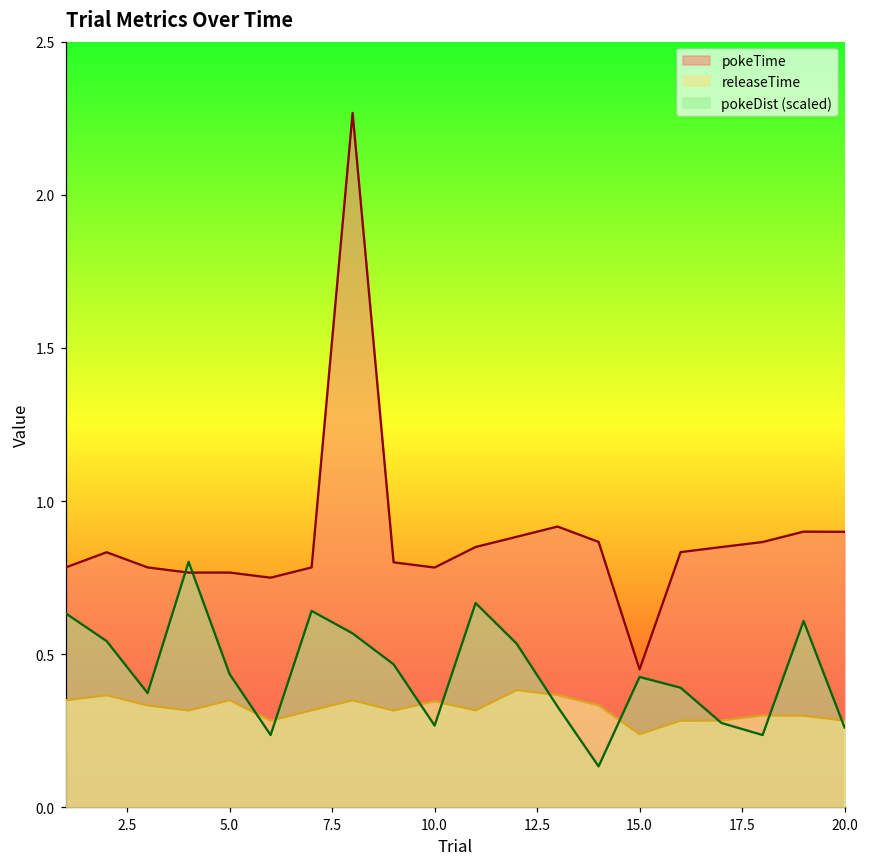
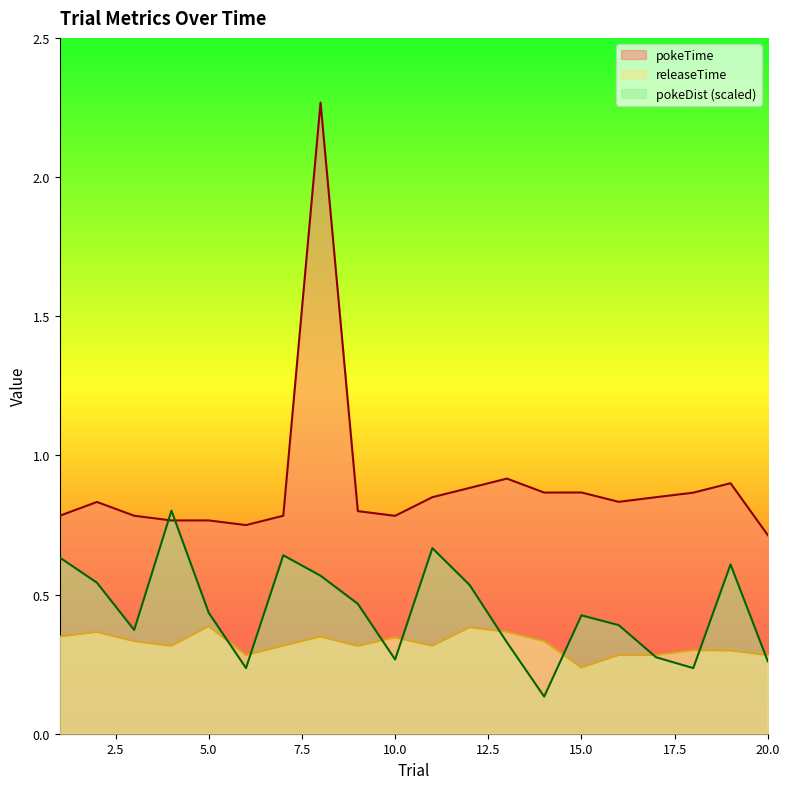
  {
    "pokeTime": {
      "5.0": 0.77,
      "10.0": 0.78,
-     "15.0": 0.45,
-     "20.0": 0.90
+     "15.0": 0.87,
+     "20.0": 0.71
    },
    "releaseTime": {
-     "5.0": 0.35,
+     "5.0": 0.39,
      "10.0": 0.35,
      "15.0": 0.24,
      "20.0": 0.28
    },
    "pokeDist (scaled)": {
      "5.0": 0.43,
      "10.0": 0.27,
      "15.0": 0.43,
      "20.0": 0.26
    }
  }
